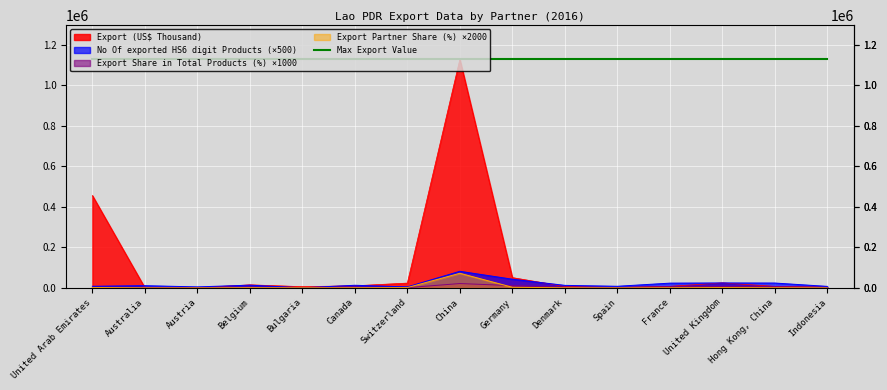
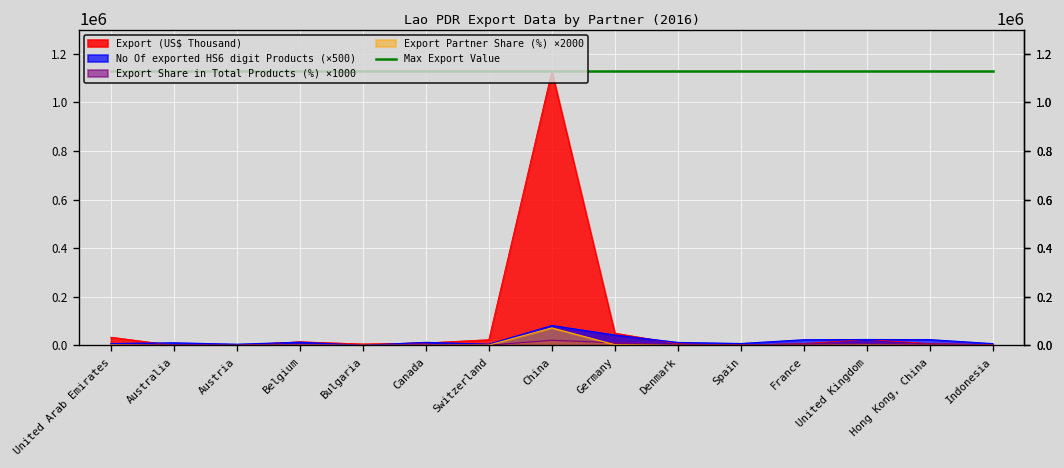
  {
    "Export (US$ Thousand)": {
-     "United Arab Emirates": 460000,
+     "United Arab Emirates": 30000,
      "Switzerland": 20000
    },
    "No Of exported HS6 digit Products (×500)": {
      "France": 20000,
      "Hong Kong, China": 20000
    },
    "Export Share in Total Products (%) ×1000": {
      "China": 20000
    },
    "Max Export Value": {
      "Germany": 1130000,
      "Denmark": 1130000,
      "Spain": 1130000,
      "France": 1130000,
      "United Kingdom": 1130000,
      "Hong Kong, China": 1130000,
      "Indonesia": 1130000
    }
  }
